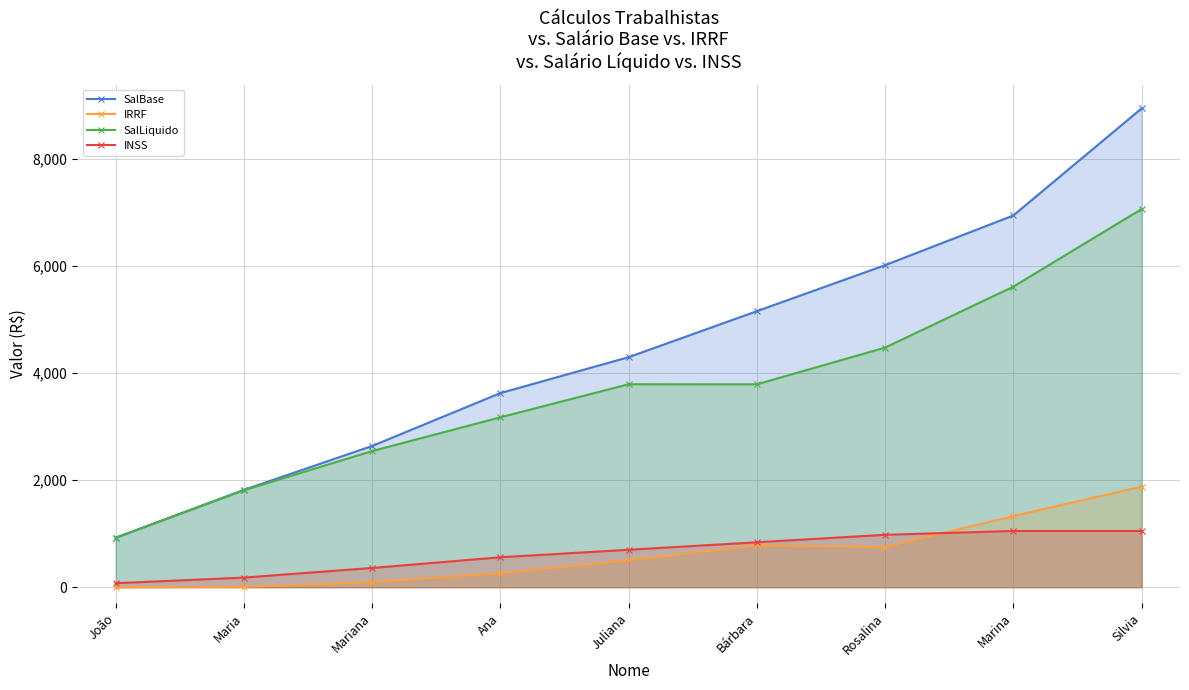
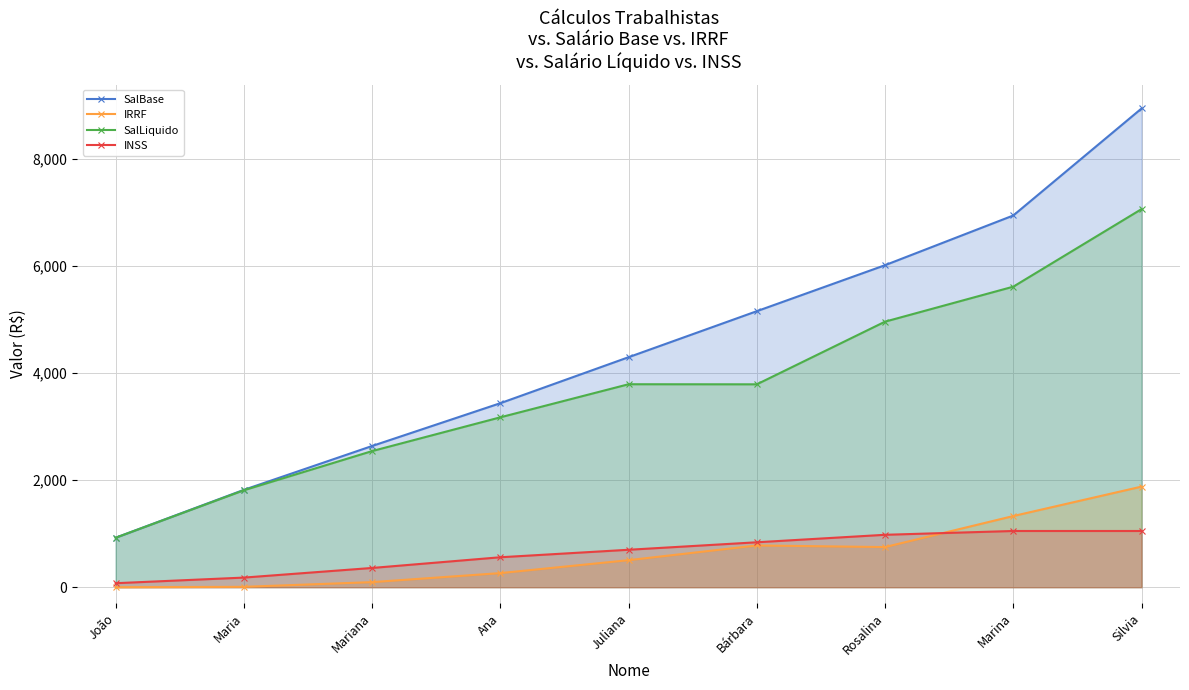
  {
    "SalBase": {
      "Mariana": "2,600",
-     "Ana": "3,600",
+     "Ana": "3,400",
      "Juliana": "4,300",
      "Bárbara": "5,200",
      "Rosalina": "6,000",
      "Marina": "6,900",
      "Silvia": "8,900"
    },
    "IRRF": {
      "João": "0",
      "Maria": "0",
      "Mariana": "100",
      "Ana": "300",
      "Juliana": "500",
      "Bárbara": "800",
      "Rosalina": "800",
      "Marina": "1,300",
      "Silvia": "1,900"
    },
    "SalLiquido": {
      "Mariana": "2,500",
      "Ana": "3,200",
      "Juliana": "3,800",
      "Bárbara": "3,800",
-     "Rosalina": "4,500",
+     "Rosalina": "5,000",
      "Marina": "5,600",
      "Silvia": "7,100"
    },
    "INSS": {
      "João": "100",
      "Maria": "200",
      "Mariana": "400",
      "Ana": "600",
      "Juliana": "700",
      "Bárbara": "800",
      "Rosalina": "1,000",
      "Marina": "1,100",
      "Silvia": "1,100"
    }
  }
